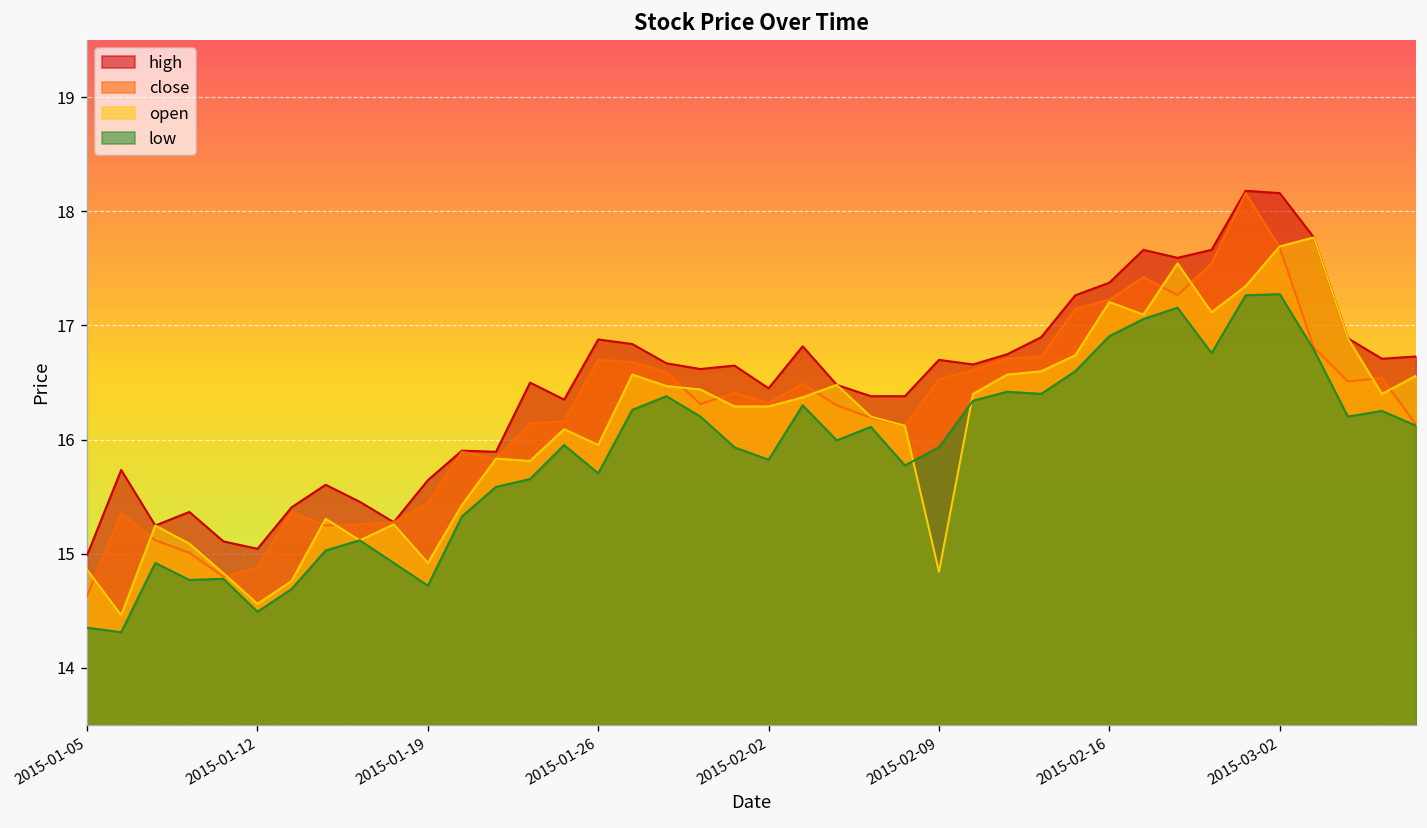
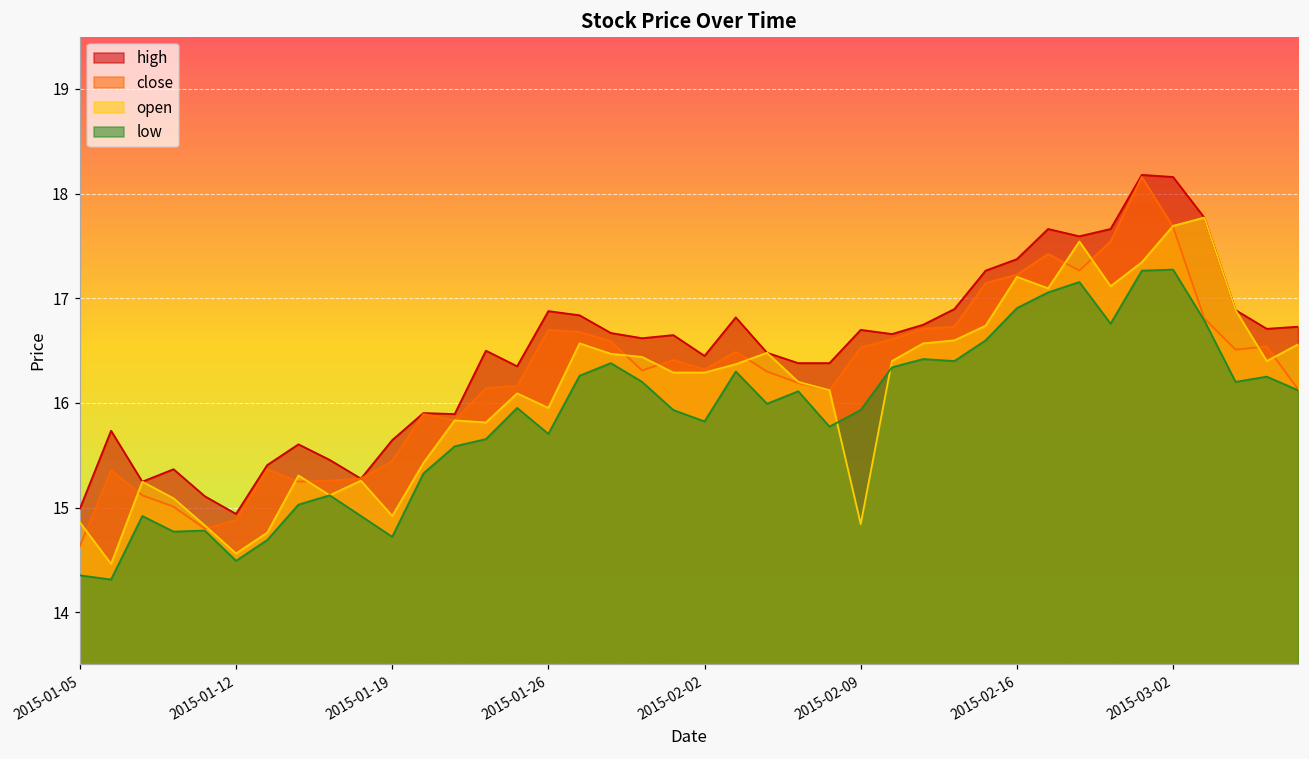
  {
    "high": {
      "2015-01-05": 15.0,
-     "2015-01-12": 15.0,
+     "2015-01-12": 14.9,
      "2015-01-19": 15.6,
      "2015-01-26": 16.9,
      "2015-02-02": 16.4,
      "2015-02-09": 16.7,
      "2015-02-16": 17.4,
      "2015-03-02": 18.2
    },
    "close": {
      "2015-01-05": 14.6,
      "2015-01-12": 14.9,
      "2015-01-19": 15.4,
      "2015-01-26": 16.7,
      "2015-02-02": 16.3,
      "2015-02-09": 16.5
    },
    "open": {
      "2015-01-05": 14.9,
      "2015-01-12": 14.6,
      "2015-01-19": 14.9,
      "2015-01-26": 16.0,
      "2015-02-02": 16.3,
      "2015-02-09": 14.8
    },
    "low": {
      "2015-01-05": 14.4,
      "2015-01-12": 14.5,
      "2015-01-19": 14.7,
      "2015-01-26": 15.7,
      "2015-02-02": 15.8,
      "2015-02-09": 15.9,
      "2015-02-16": 16.9,
      "2015-03-02": 17.3
    }
  }
